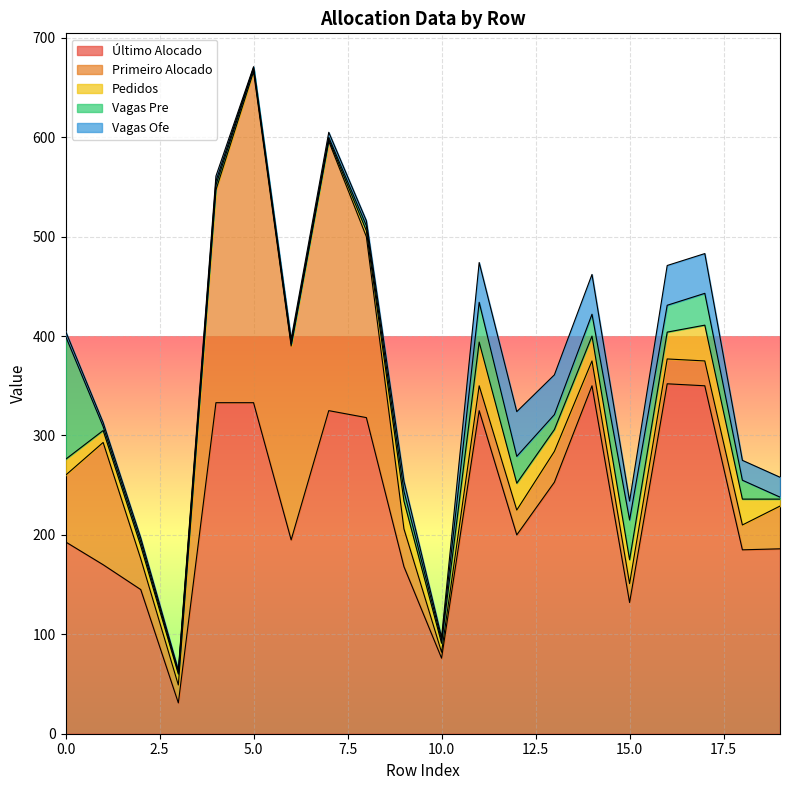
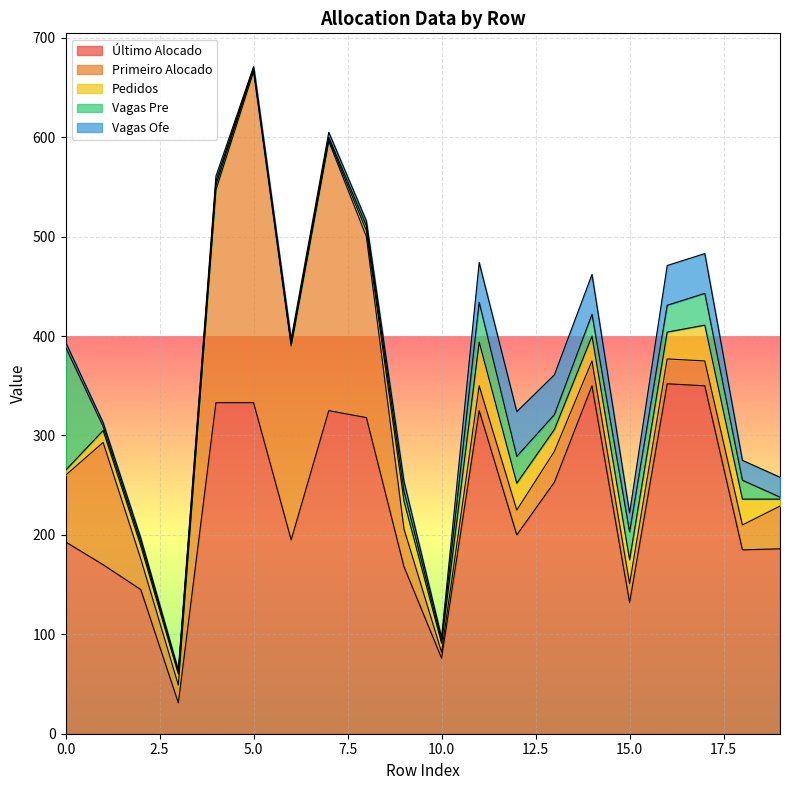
  {
    "Pedidos": {
-     "0.0": 20,
+     "0.0": 10,
      "10.0": 10,
      "15.0": 20
    },
    "Vagas Pre": {
      "0.0": 120,
      "10.0": 0,
-     "15.0": 40
+     "15.0": 30
    },
    "Vagas Ofe": {
      "0.0": 10,
      "10.0": 0,
      "15.0": 20
    }
  }
